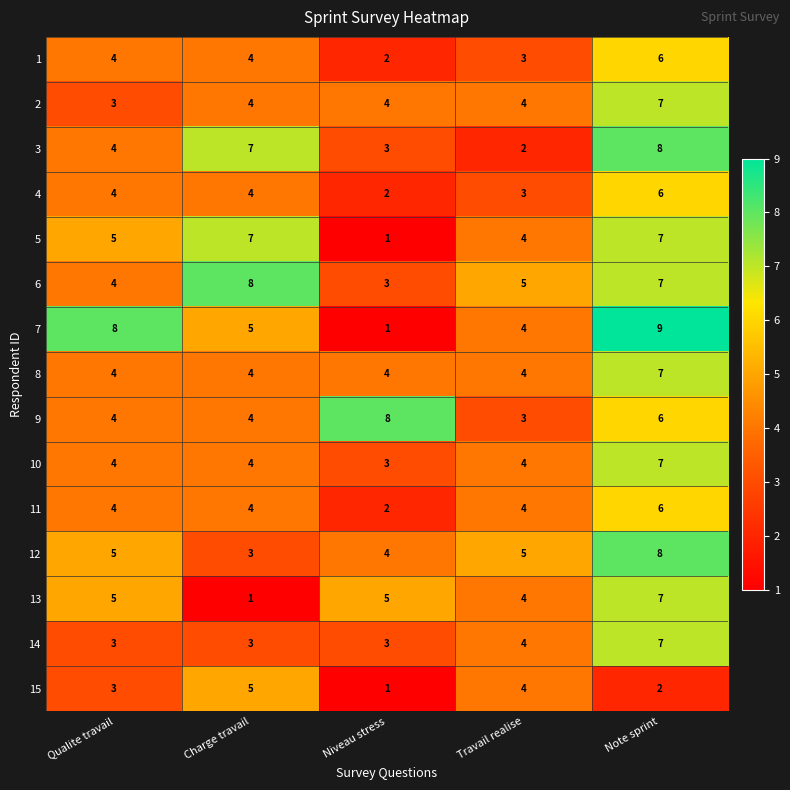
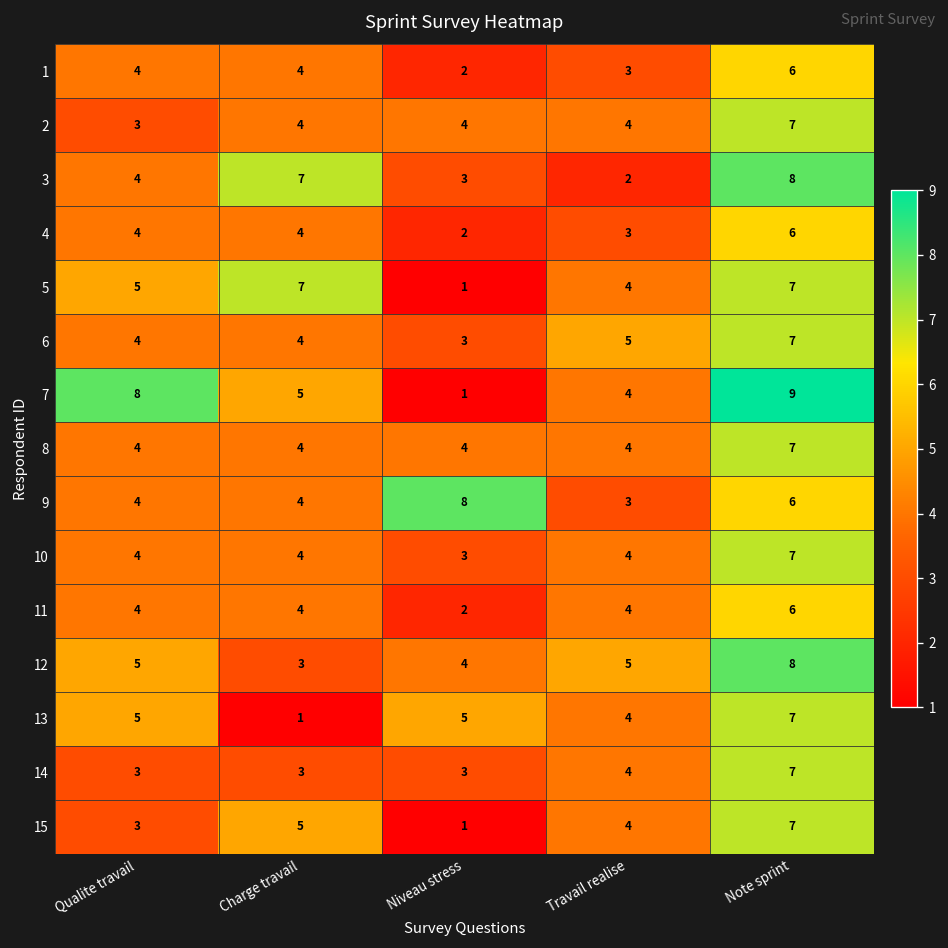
  {
    "1": {
      "Qualite travail": 4,
      "Charge travail": 4,
      "Niveau stress": 2,
      "Travail realise": 3,
      "Note sprint": 6
    },
    "2": {
      "Qualite travail": 3,
      "Charge travail": 4,
      "Niveau stress": 4,
      "Travail realise": 4,
      "Note sprint": 7
    },
    "3": {
      "Qualite travail": 4,
      "Charge travail": 7,
      "Niveau stress": 3,
      "Travail realise": 2,
      "Note sprint": 8
    },
    "4": {
      "Qualite travail": 4,
      "Charge travail": 4,
      "Niveau stress": 2,
      "Travail realise": 3,
      "Note sprint": 6
    },
    "5": {
      "Qualite travail": 5,
      "Charge travail": 7,
      "Niveau stress": 1,
      "Travail realise": 4,
      "Note sprint": 7
    },
    "6": {
      "Qualite travail": 4,
-     "Charge travail": 8,
+     "Charge travail": 4,
      "Niveau stress": 3,
      "Travail realise": 5,
      "Note sprint": 7
    },
    "7": {
      "Qualite travail": 8,
      "Charge travail": 5,
      "Niveau stress": 1,
      "Travail realise": 4,
      "Note sprint": 9
    },
    "8": {
      "Qualite travail": 4,
      "Charge travail": 4,
      "Niveau stress": 4,
      "Travail realise": 4,
      "Note sprint": 7
    },
    "9": {
      "Qualite travail": 4,
      "Charge travail": 4,
      "Niveau stress": 8,
      "Travail realise": 3,
      "Note sprint": 6
    },
    "10": {
      "Qualite travail": 4,
      "Charge travail": 4,
      "Niveau stress": 3,
      "Travail realise": 4,
      "Note sprint": 7
    },
    "11": {
      "Qualite travail": 4,
      "Charge travail": 4,
      "Niveau stress": 2,
      "Travail realise": 4,
      "Note sprint": 6
    },
    "12": {
      "Qualite travail": 5,
      "Charge travail": 3,
      "Niveau stress": 4,
      "Travail realise": 5,
      "Note sprint": 8
    },
    "13": {
      "Qualite travail": 5,
      "Charge travail": 1,
      "Niveau stress": 5,
      "Travail realise": 4,
      "Note sprint": 7
    },
    "14": {
      "Qualite travail": 3,
      "Charge travail": 3,
      "Niveau stress": 3,
      "Travail realise": 4,
      "Note sprint": 7
    },
    "15": {
      "Qualite travail": 3,
      "Charge travail": 5,
      "Niveau stress": 1,
      "Travail realise": 4,
-     "Note sprint": 2
+     "Note sprint": 7
    }
  }
